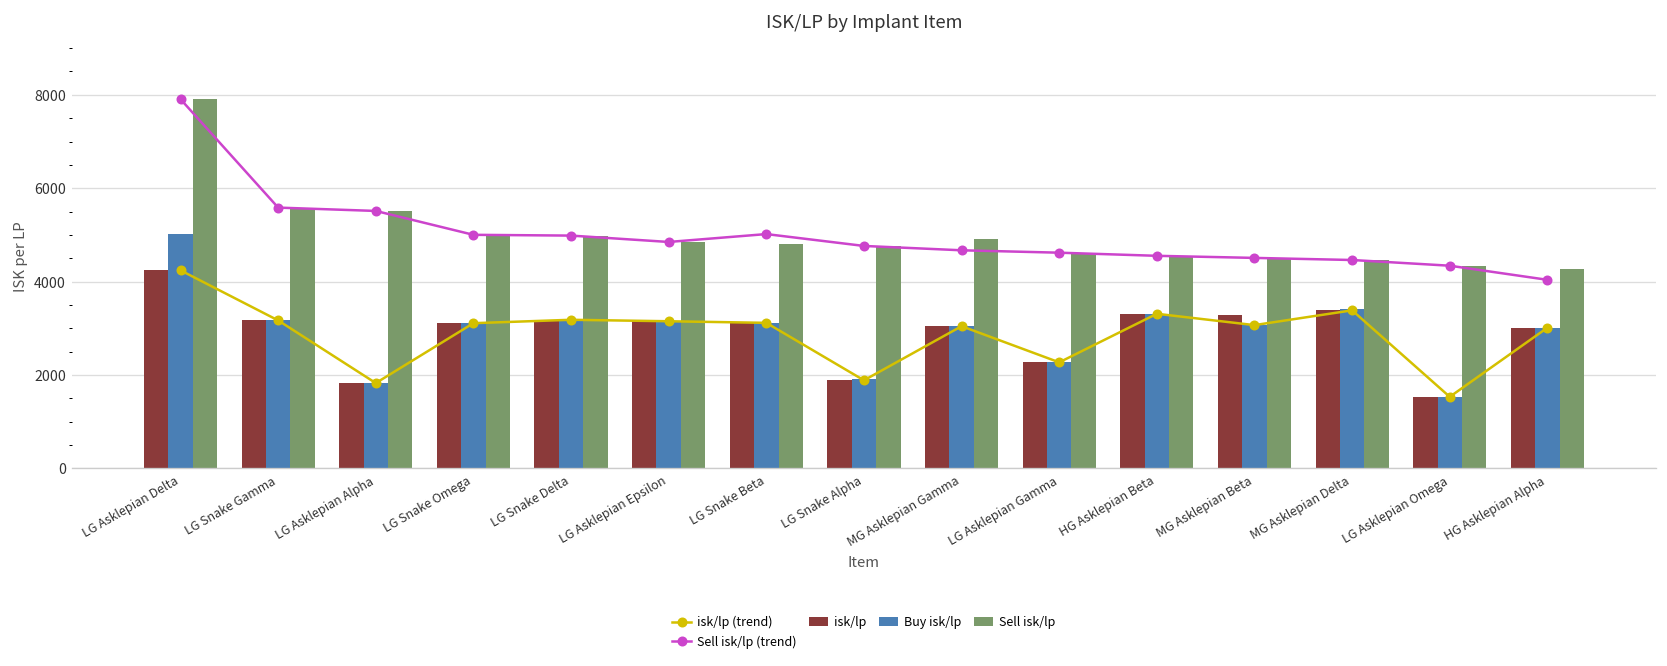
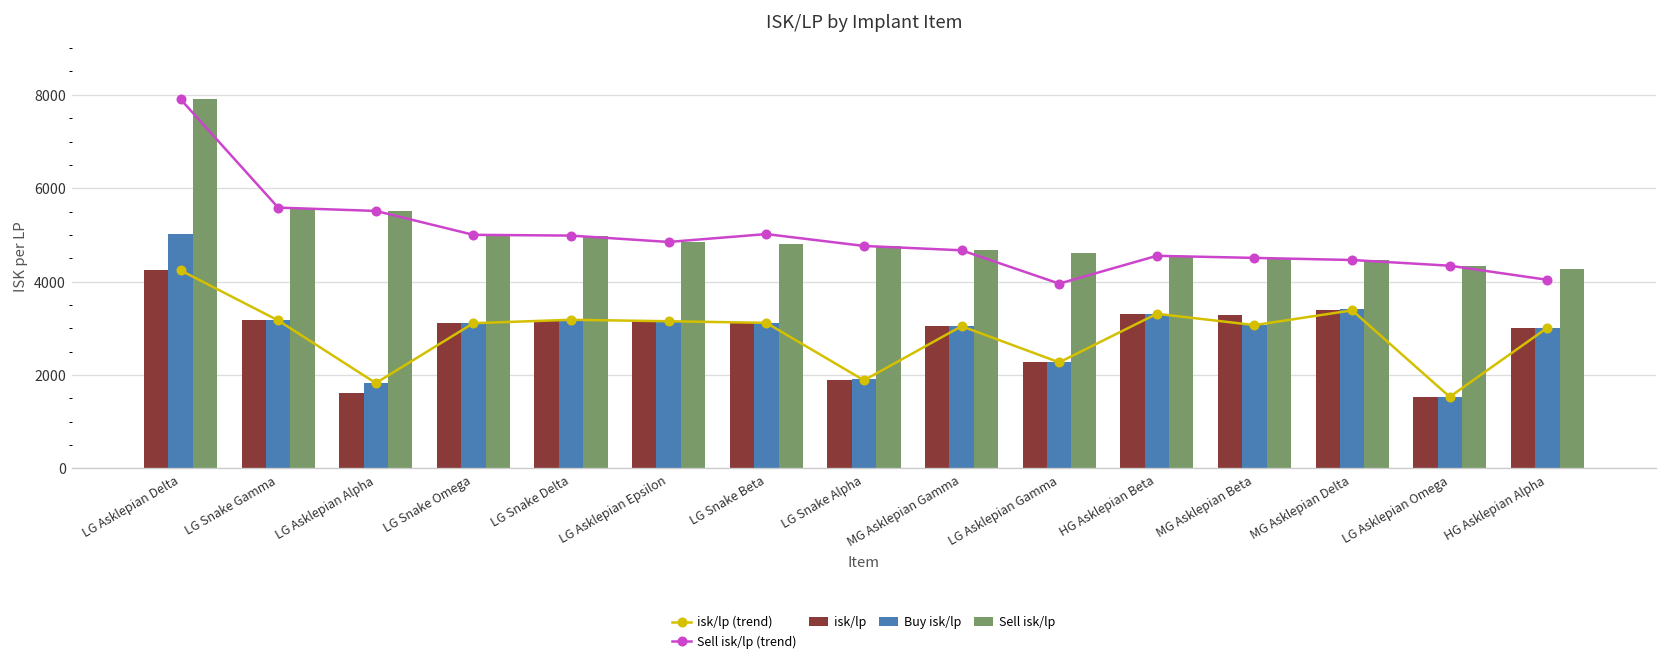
  {
    "isk/lp": {
      "LG Asklepian Delta": 4200,
      "LG Snake Gamma": 3200,
-     "LG Asklepian Alpha": 1800,
+     "LG Asklepian Alpha": 1600,
      "LG Snake Omega": 3100,
      "LG Snake Delta": 3200,
      "LG Asklepian Epsilon": 3200,
      "LG Snake Beta": 3100,
      "LG Snake Alpha": 1900,
      "MG Asklepian Gamma": 3000,
      "LG Asklepian Gamma": 2300,
      "HG Asklepian Beta": 3300,
      "MG Asklepian Beta": 3300,
      "MG Asklepian Delta": 3400,
      "LG Asklepian Omega": 1500,
      "HG Asklepian Alpha": 3000
    },
    "isk/lp (trend)": {
      "LG Asklepian Delta": 4200,
      "LG Snake Gamma": 3200,
      "LG Asklepian Alpha": 1800,
      "LG Snake Omega": 3100,
      "LG Snake Delta": 3200,
      "LG Asklepian Epsilon": 3200,
      "LG Snake Beta": 3100,
      "LG Snake Alpha": 1900,
      "MG Asklepian Gamma": 3000,
      "LG Asklepian Gamma": 2300,
      "HG Asklepian Beta": 3300,
      "MG Asklepian Beta": 3100,
      "MG Asklepian Delta": 3400,
      "LG Asklepian Omega": 1500,
      "HG Asklepian Alpha": 3000
    },
    "Sell isk/lp (trend)": {
      "LG Asklepian Delta": 7900,
      "LG Snake Gamma": 5600,
      "LG Asklepian Alpha": 5500,
      "LG Snake Omega": 5000,
      "LG Snake Delta": 5000,
      "LG Asklepian Epsilon": 4800,
      "LG Snake Beta": 5000,
      "LG Snake Alpha": 4800,
      "MG Asklepian Gamma": 4700,
-     "LG Asklepian Gamma": 4600,
+     "LG Asklepian Gamma": 4000,
      "HG Asklepian Beta": 4600,
      "MG Asklepian Beta": 4500,
      "MG Asklepian Delta": 4500,
      "LG Asklepian Omega": 4300,
      "HG Asklepian Alpha": 4000
    },
    "Buy isk/lp": {
      "LG Asklepian Delta": 5000,
      "LG Snake Gamma": 3200,
      "LG Asklepian Alpha": 1800,
      "LG Snake Omega": 3100,
      "LG Snake Delta": 3200,
      "LG Asklepian Epsilon": 3200,
      "LG Snake Beta": 3100,
      "LG Snake Alpha": 1900,
      "MG Asklepian Gamma": 3000,
      "LG Asklepian Gamma": 2300,
      "HG Asklepian Beta": 3300,
      "MG Asklepian Beta": 3100,
      "MG Asklepian Delta": 3400,
      "LG Asklepian Omega": 1500,
      "HG Asklepian Alpha": 3000
    },
    "Sell isk/lp": {
      "LG Asklepian Delta": 7900,
      "LG Snake Gamma": 5600,
      "LG Asklepian Alpha": 5500,
      "LG Snake Omega": 5000,
      "LG Snake Delta": 5000,
      "LG Asklepian Epsilon": 4800,
      "LG Snake Beta": 4800,
      "LG Snake Alpha": 4800,
-     "MG Asklepian Gamma": 4900,
+     "MG Asklepian Gamma": 4700,
      "LG Asklepian Gamma": 4600,
      "HG Asklepian Beta": 4600,
      "MG Asklepian Beta": 4500,
      "MG Asklepian Delta": 4500,
      "LG Asklepian Omega": 4300,
      "HG Asklepian Alpha": 4300
    }
  }
